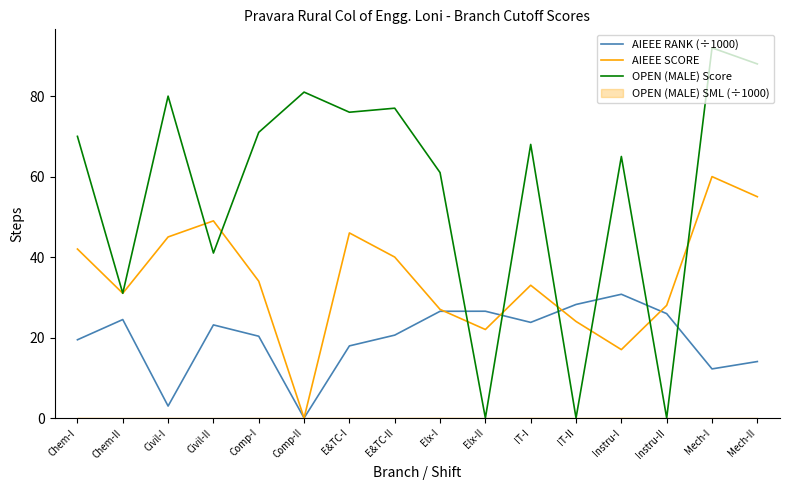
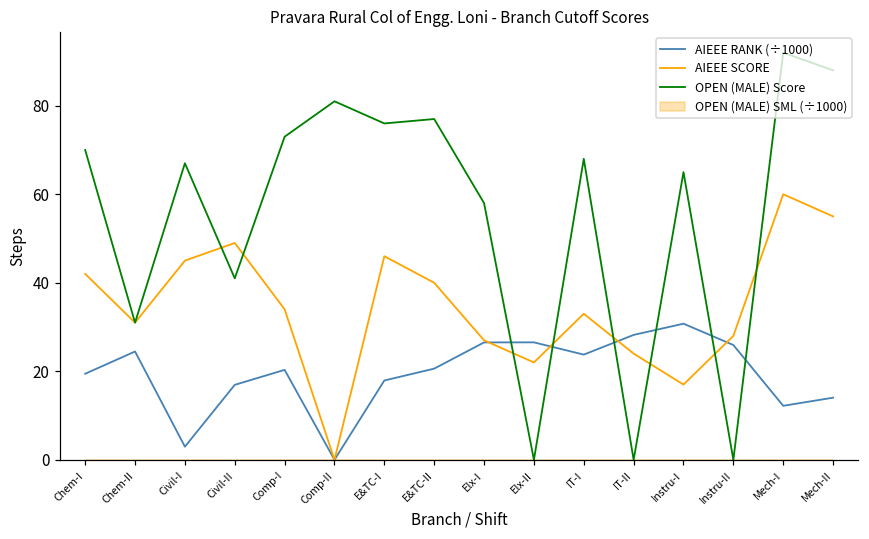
  {
    "AIEEE RANK (÷1000)": {
      "Chem-I": 19,
      "Chem-II": 24,
      "Civil-I": 3,
-     "Civil-II": 23,
+     "Civil-II": 17,
      "Comp-I": 20,
      "E&TC-I": 18,
      "E&TC-II": 21,
      "Elx-II": 27,
      "IT-I": 24,
      "IT-II": 28,
      "Instru-I": 31,
      "Instru-II": 26,
      "Mech-I": 12,
      "Mech-II": 14
    },
    "OPEN (MALE) Score": {
      "Chem-I": 70,
-     "Civil-I": 80,
+     "Civil-I": 67,
      "Civil-II": 41,
-     "Comp-I": 71,
+     "Comp-I": 73,
      "Comp-II": 81,
      "E&TC-I": 76,
      "E&TC-II": 77,
-     "Elx-I": 61,
+     "Elx-I": 58,
      "IT-I": 68,
      "Instru-I": 65
    }
  }
